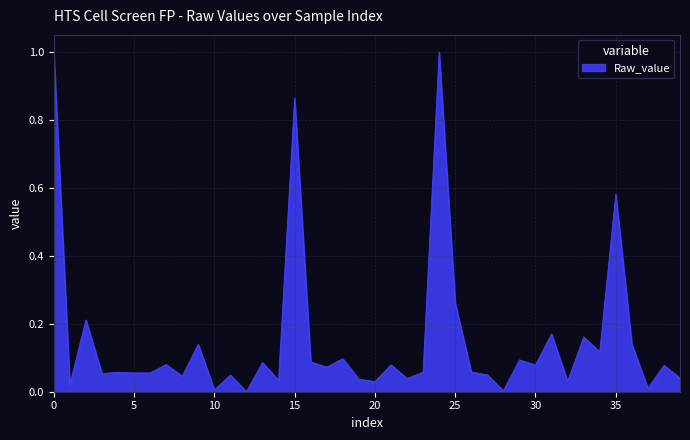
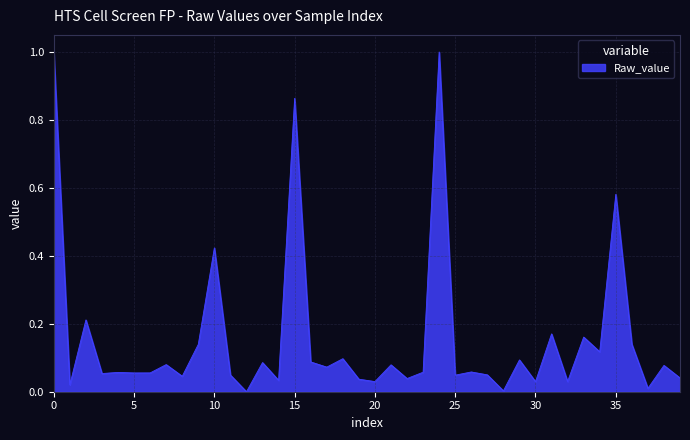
  {
    "0": 1.00,
    "5": 0.06,
-   "10": 0.01,
+   "10": 0.42,
    "15": 0.86,
    "20": 0.03,
-   "25": 0.26,
-   "30": 0.08,
+   "25": 0.05,
+   "30": 0.03,
    "35": 0.58
  }
